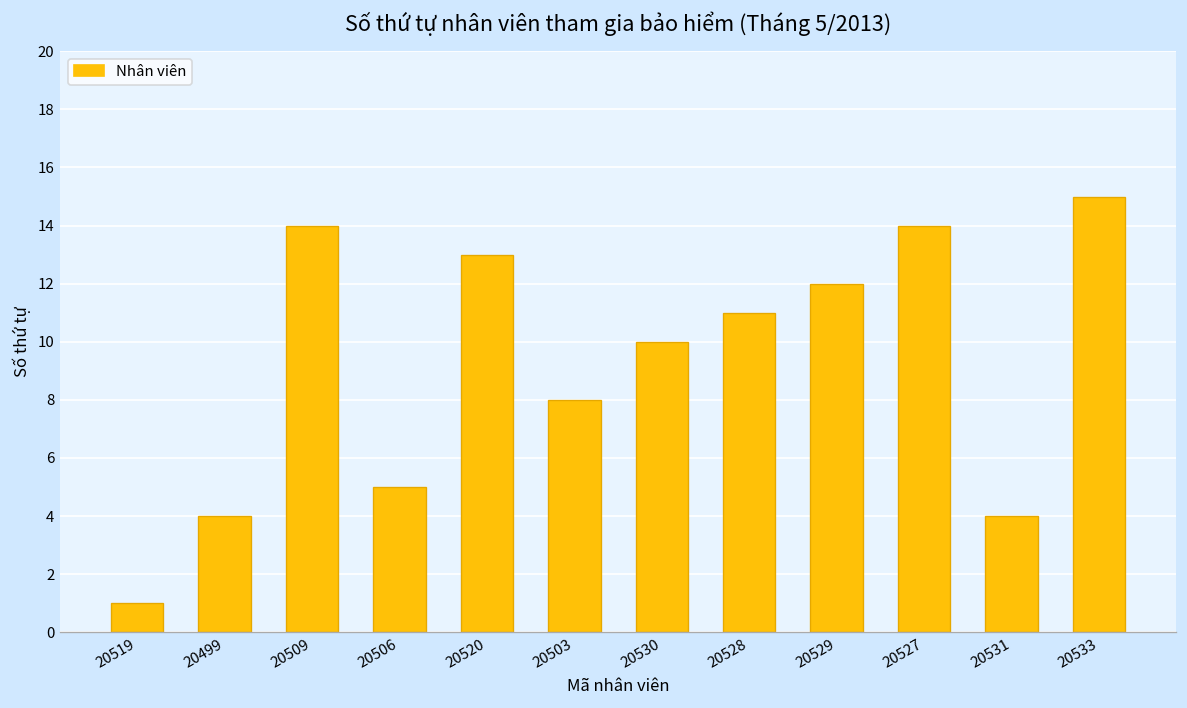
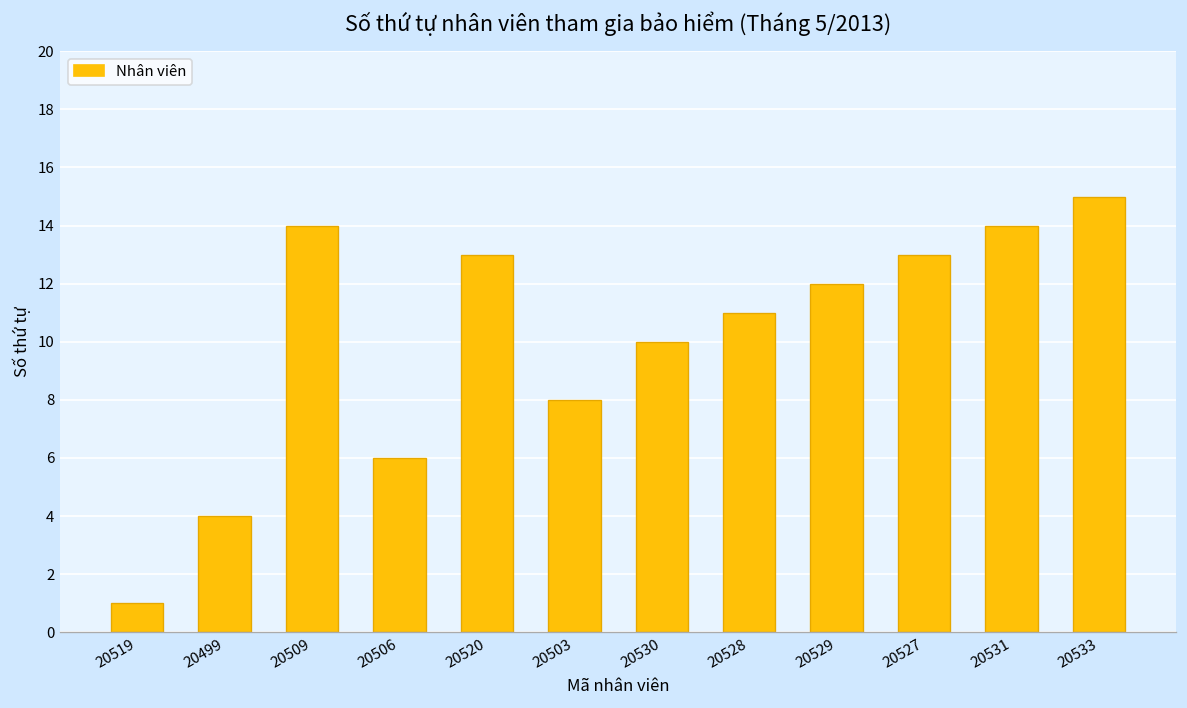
  {
    "20519": 1,
    "20499": 4,
    "20509": 14,
-   "20506": 5,
+   "20506": 6,
    "20520": 13,
    "20503": 8,
    "20530": 10,
    "20528": 11,
    "20529": 12,
-   "20527": 14,
-   "20531": 4,
+   "20527": 13,
+   "20531": 14,
    "20533": 15
  }
